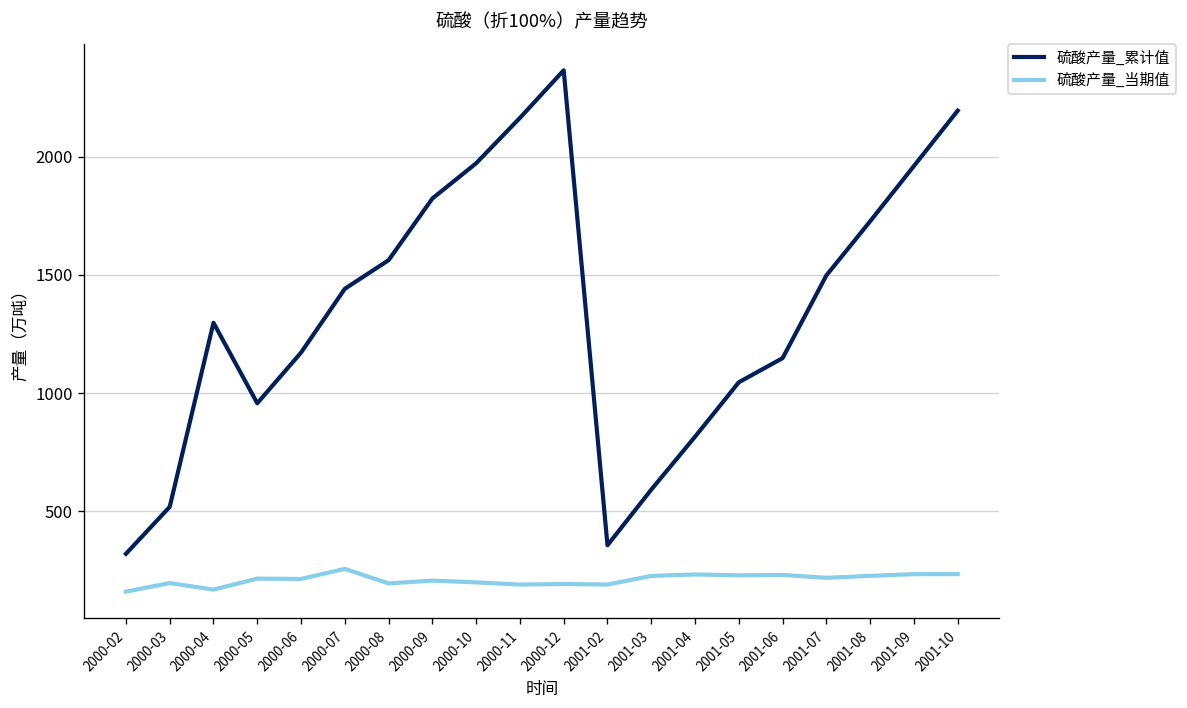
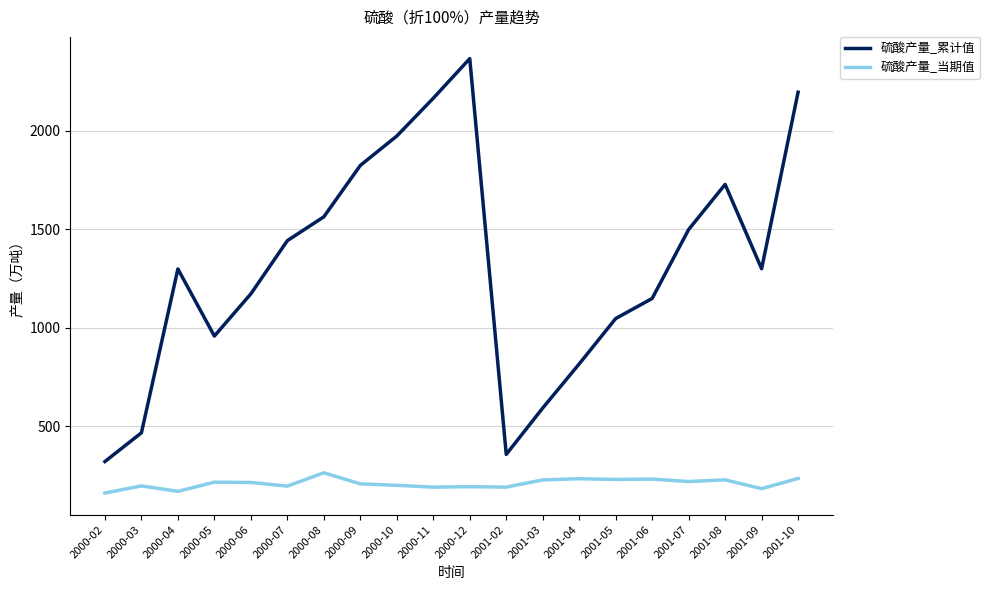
  {
    "硫酸产量_累计值": {
      "2000-02": 320,
-     "2000-03": 520,
+     "2000-03": 470,
      "2000-04": 1300,
      "2000-05": 960,
      "2000-06": 1170,
      "2000-07": 1440,
      "2000-08": 1560,
      "2000-09": 1820,
      "2000-10": 1970,
      "2000-11": 2160,
      "2000-12": 2370,
      "2001-02": 360,
      "2001-03": 590,
      "2001-04": 820,
      "2001-05": 1050,
      "2001-06": 1150,
      "2001-07": 1500,
      "2001-08": 1730,
-     "2001-09": 1960,
+     "2001-09": 1300,
      "2001-10": 2190
    },
    "硫酸产量_当期值": {
      "2000-02": 160,
      "2000-03": 200,
      "2000-04": 170,
      "2000-05": 220,
      "2000-06": 210,
-     "2000-07": 260,
-     "2000-08": 200,
+     "2000-07": 200,
+     "2000-08": 260,
      "2000-09": 210,
      "2000-10": 200,
      "2000-11": 190,
      "2000-12": 190,
      "2001-02": 190,
      "2001-03": 230,
      "2001-04": 230,
      "2001-05": 230,
      "2001-06": 230,
      "2001-07": 220,
      "2001-08": 230,
-     "2001-09": 230,
+     "2001-09": 180,
      "2001-10": 230
    }
  }
